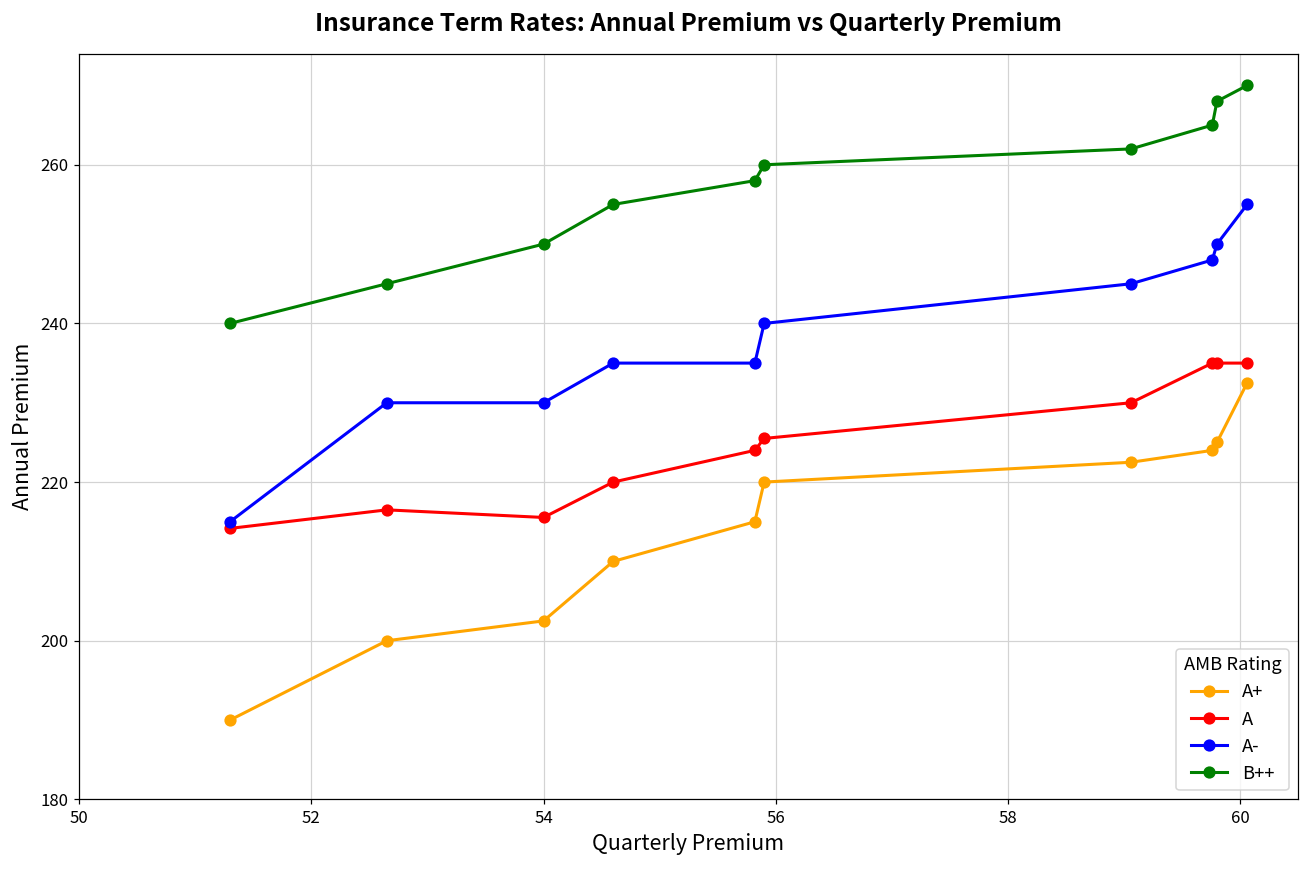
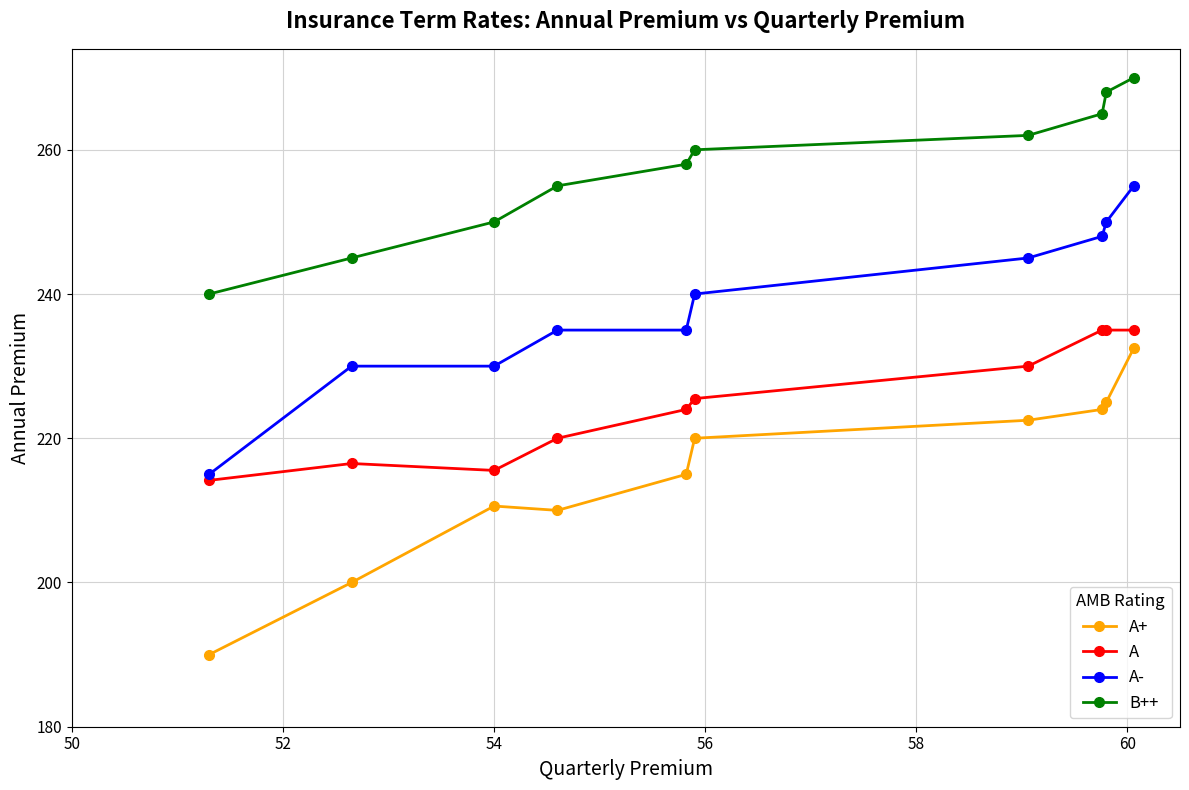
  {
    "A+": {
-     "54": 203
+     "54": 211
    },
    "A": {
      "54": 216
    },
    "A-": {
      "54": 230
    },
    "B++": {
      "54": 250
    }
  }
